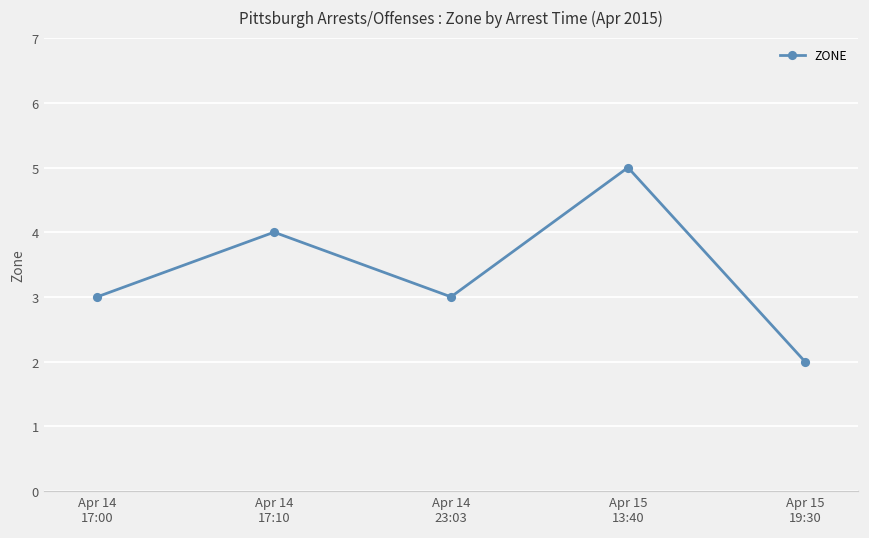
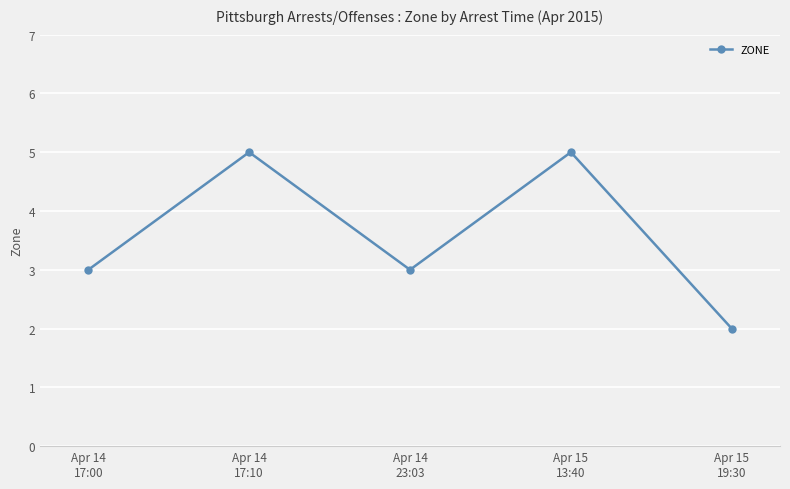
  {
    "Apr 14 17:00": 3,
-   "Apr 14 17:10": 4,
+   "Apr 14 17:10": 5,
    "Apr 14 23:03": 3,
    "Apr 15 13:40": 5,
    "Apr 15 19:30": 2
  }
